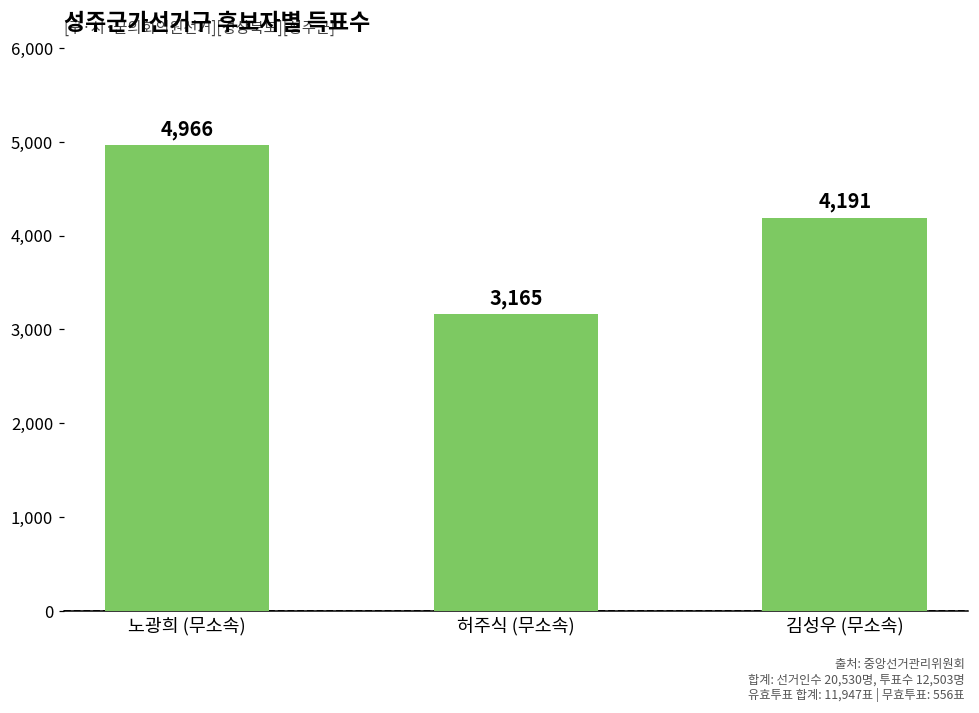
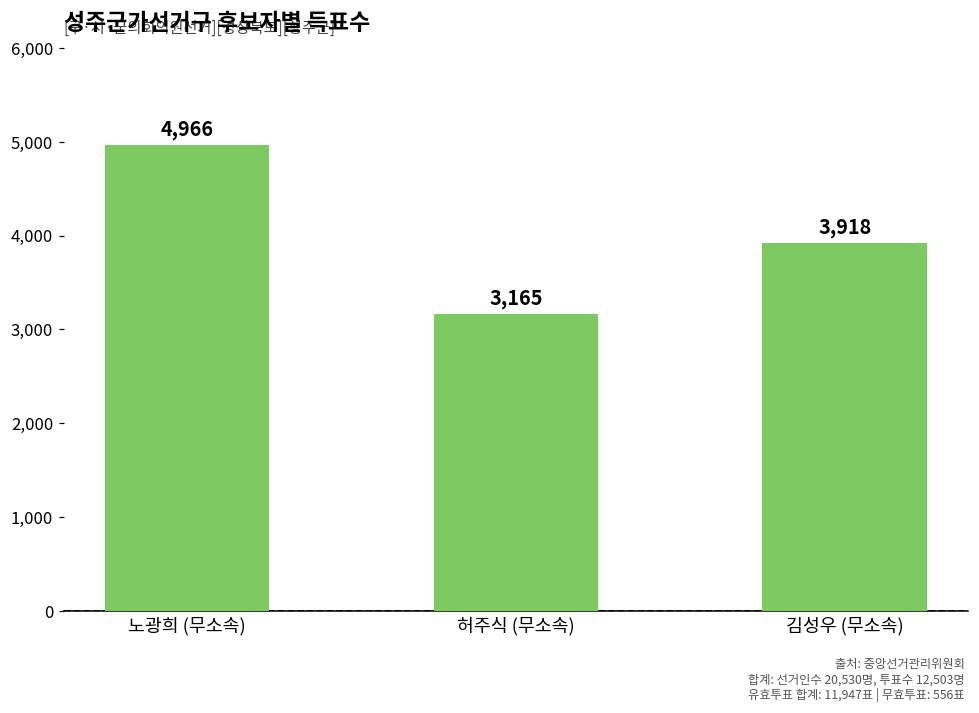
  {
    "노광희 (무소속)": "4,966",
    "허주식 (무소속)": "3,165",
-   "김성우 (무소속)": "4,191"
+   "김성우 (무소속)": "3,918"
  }
